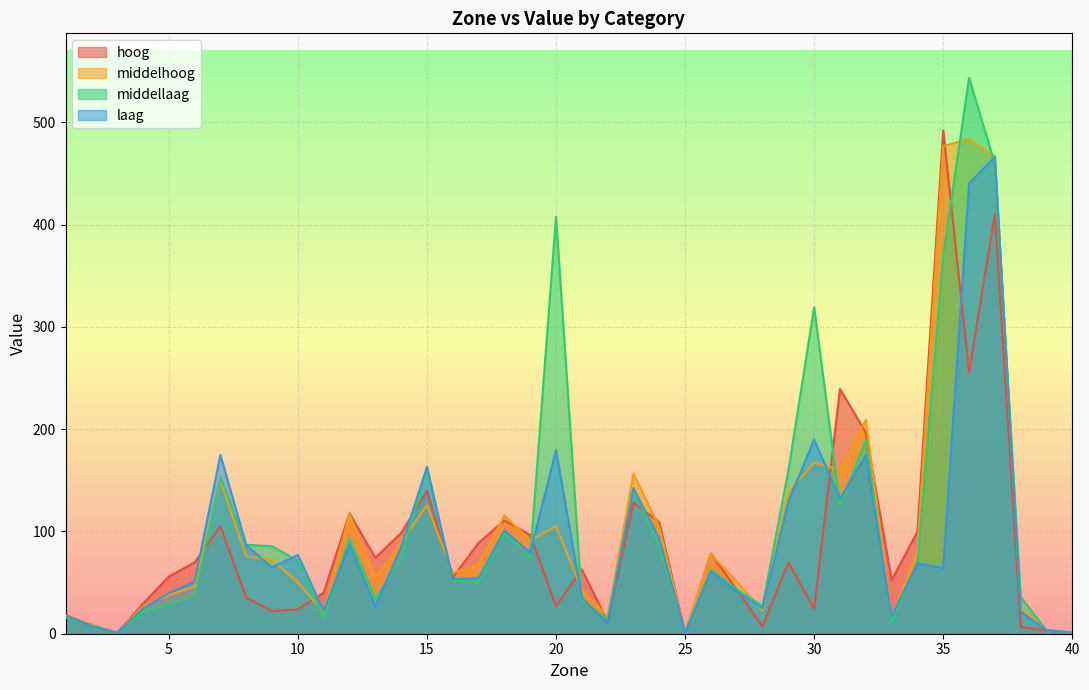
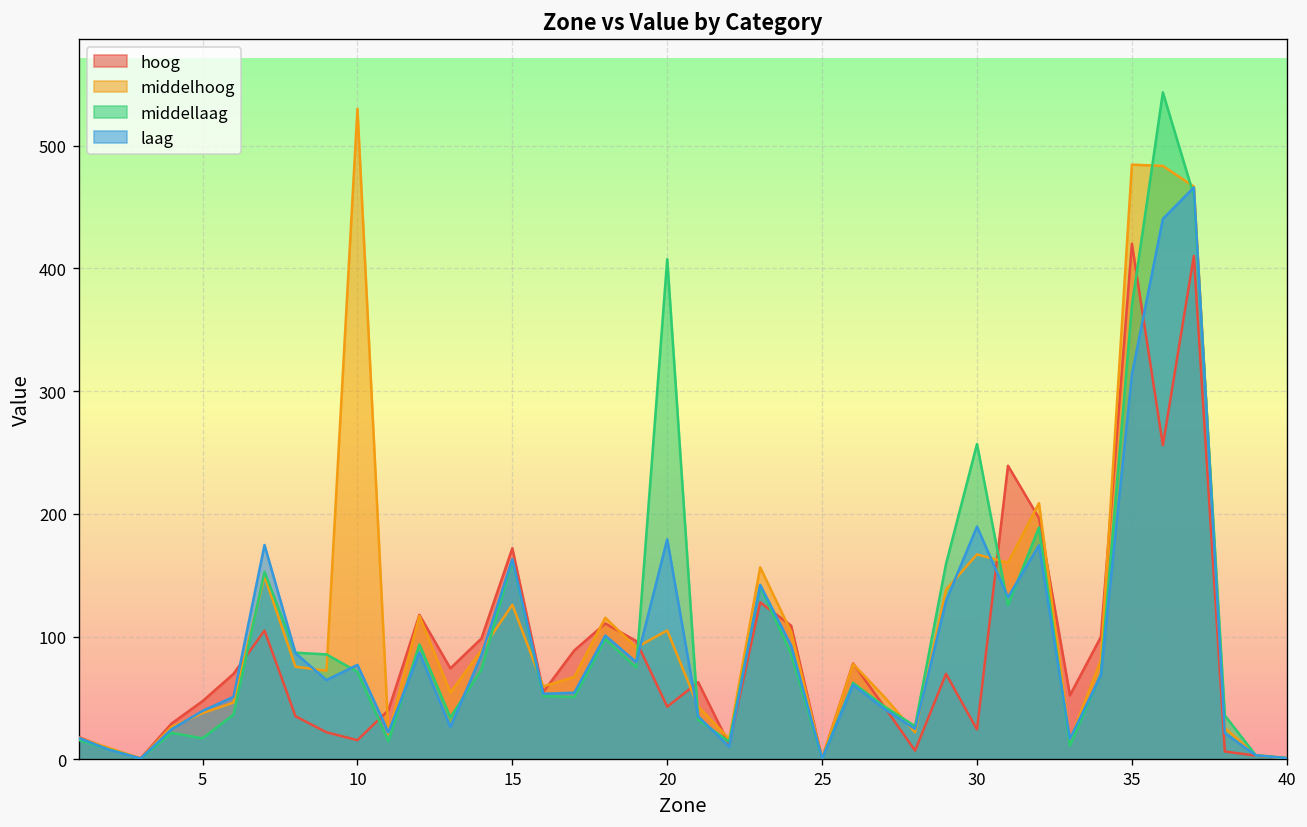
  {
    "hoog": {
-     "5": 56,
-     "10": 24,
-     "15": 139,
-     "20": 27,
+     "5": 48,
+     "10": 16,
+     "15": 172,
+     "20": 43,
      "30": 24,
-     "35": 492
+     "35": 420
    },
    "middelhoog": {
-     "10": 50,
+     "10": 530,
      "15": 126,
      "20": 105,
      "30": 167,
-     "35": 477
+     "35": 485
    },
    "middellaag": {
-     "5": 29,
+     "5": 17,
      "10": 71,
      "20": 408,
-     "30": 319,
+     "30": 257,
      "35": 370
    },
    "laag": {
      "10": 77,
      "20": 179,
      "30": 190,
-     "35": 64
+     "35": 314
    }
  }
